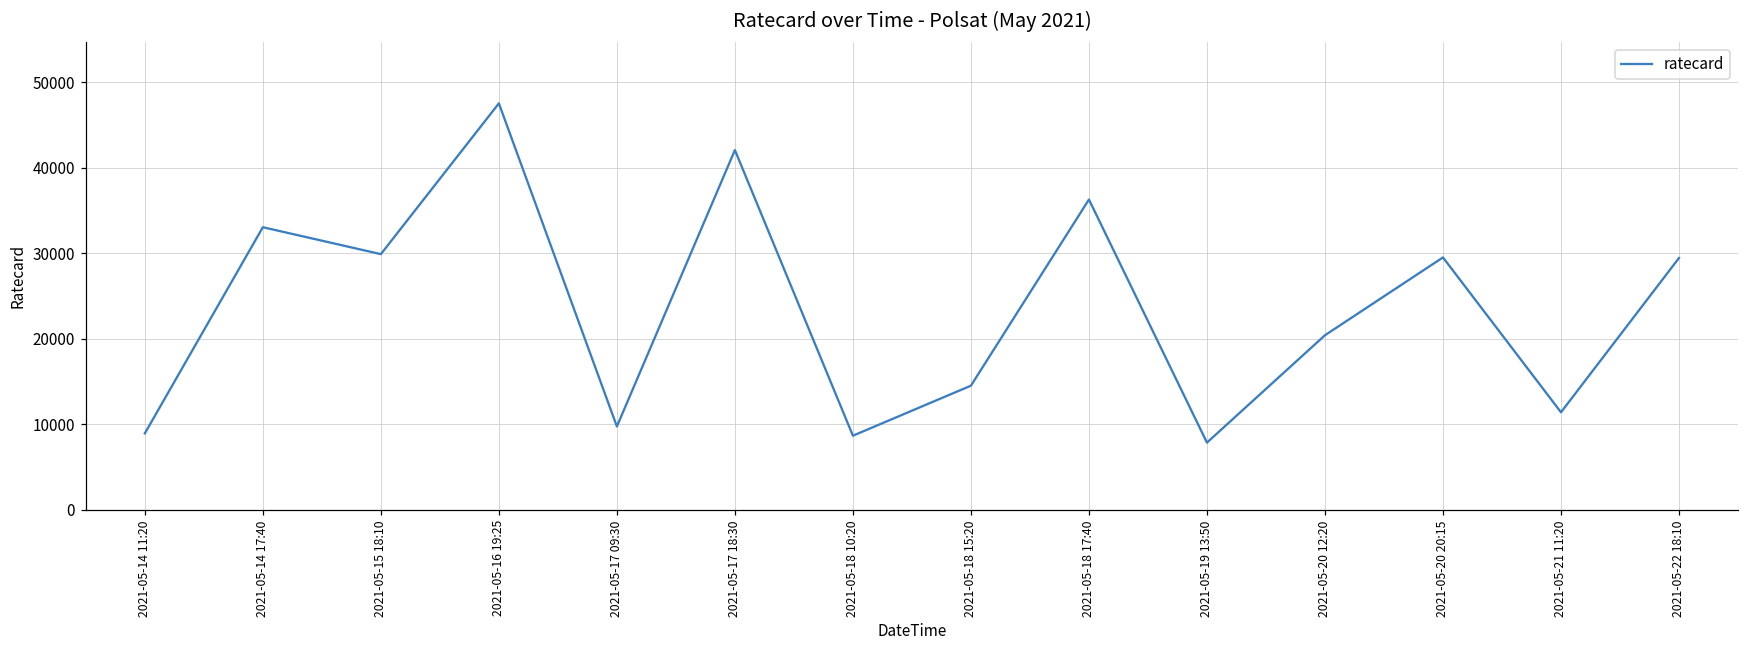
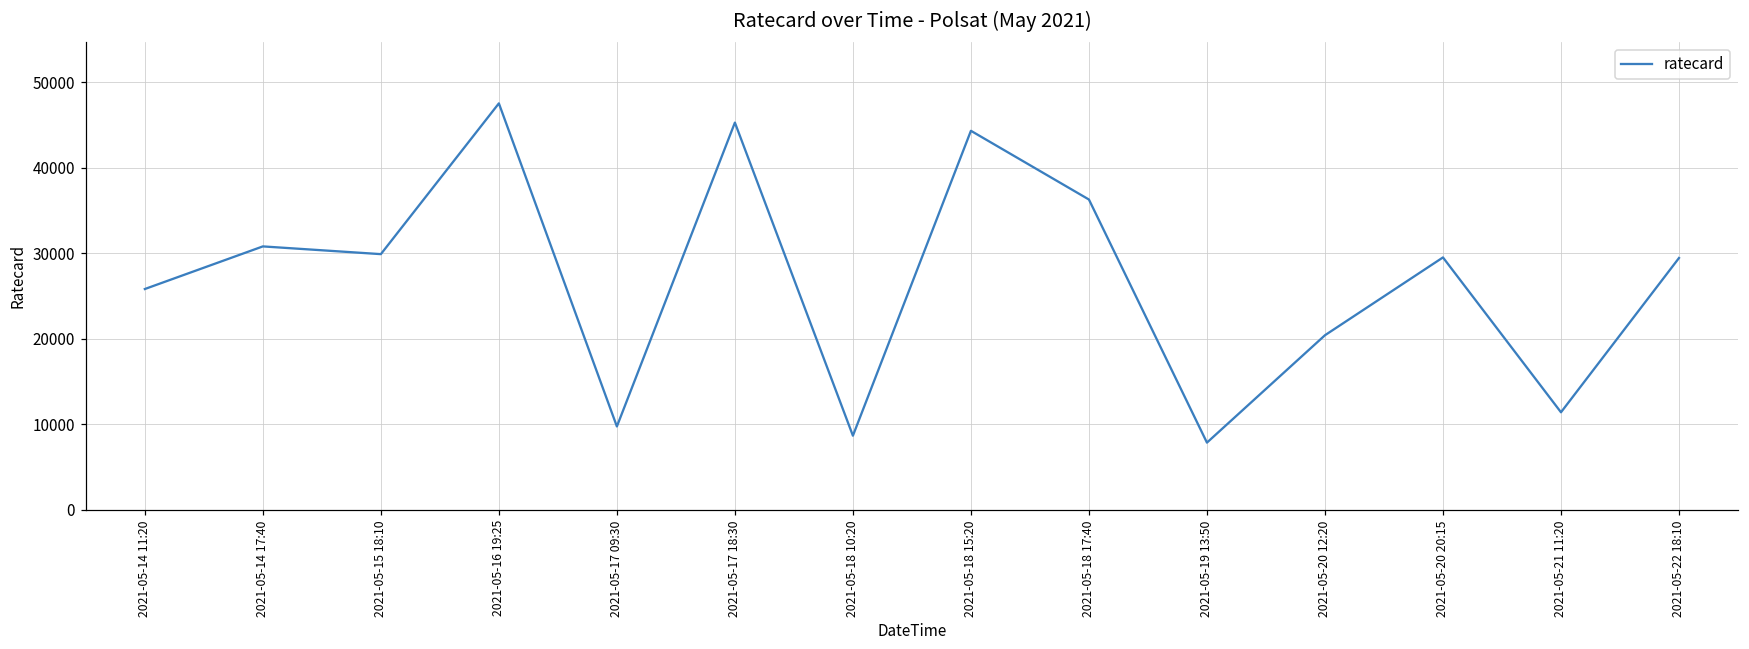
  {
-   "2021-05-14 11:20": 9000,
-   "2021-05-14 17:40": 33000,
+   "2021-05-14 11:20": 26000,
+   "2021-05-14 17:40": 31000,
    "2021-05-15 18:10": 30000,
    "2021-05-16 19:25": 48000,
    "2021-05-17 09:30": 10000,
-   "2021-05-17 18:30": 42000,
+   "2021-05-17 18:30": 45000,
    "2021-05-18 10:20": 9000,
-   "2021-05-18 15:20": 14000,
+   "2021-05-18 15:20": 44000,
    "2021-05-18 17:40": 36000,
    "2021-05-19 13:50": 8000,
    "2021-05-20 12:20": 20000,
    "2021-05-20 20:15": 29000,
    "2021-05-21 11:20": 11000,
    "2021-05-22 18:10": 29000
  }
